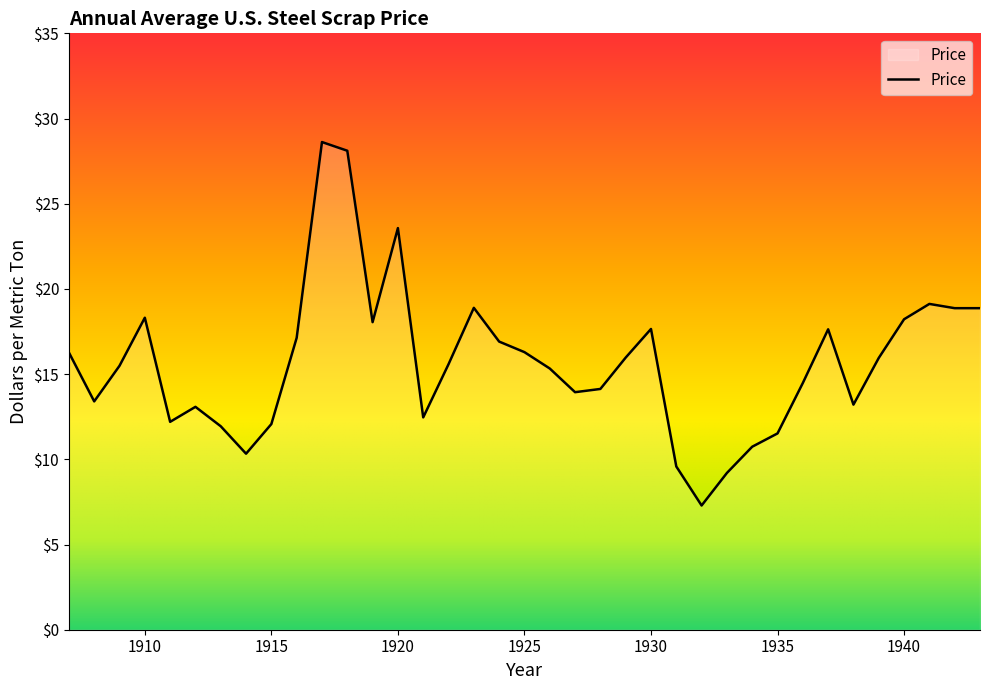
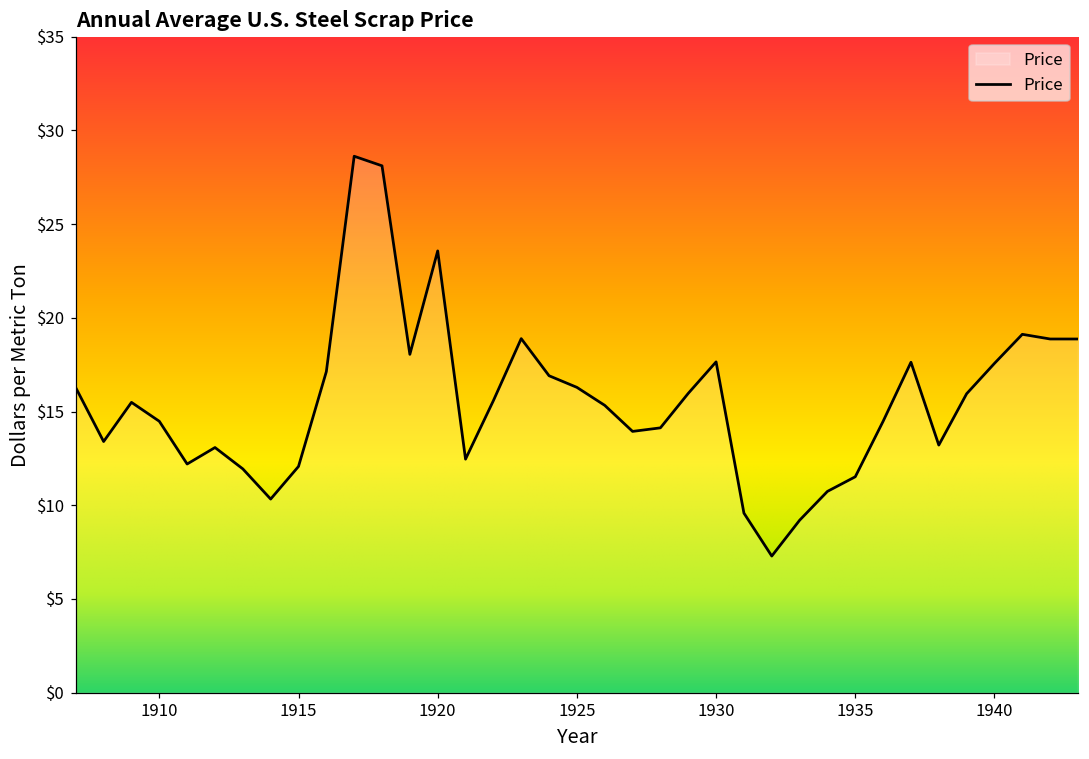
  {
-   "1910": "$18.3",
+   "1910": "$14.5",
    "1915": "$12.1",
    "1920": "$23.6",
    "1925": "$16.3",
    "1930": "$17.7",
    "1935": "$11.5",
-   "1940": "$18.2"
+   "1940": "$17.6"
  }
